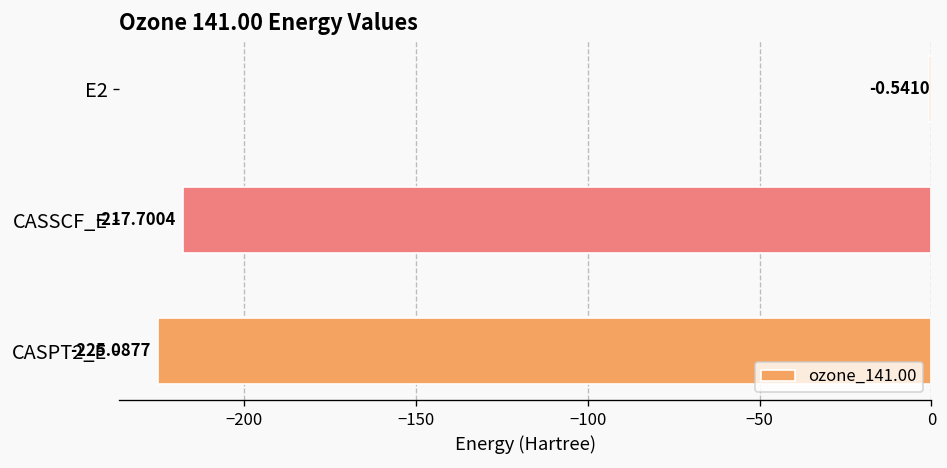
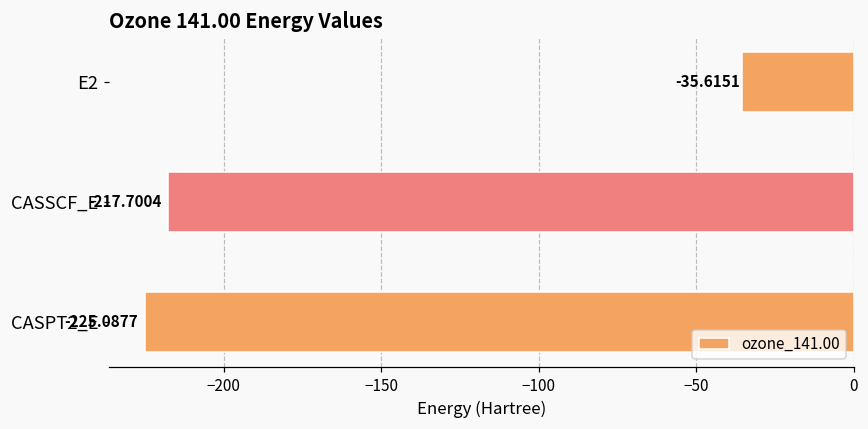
  {
-   "E2": -0.5410,
+   "E2": -35.6151,
    "CASSCF_E": -217.7004,
    "CASPT2_E": -225.0877
  }
